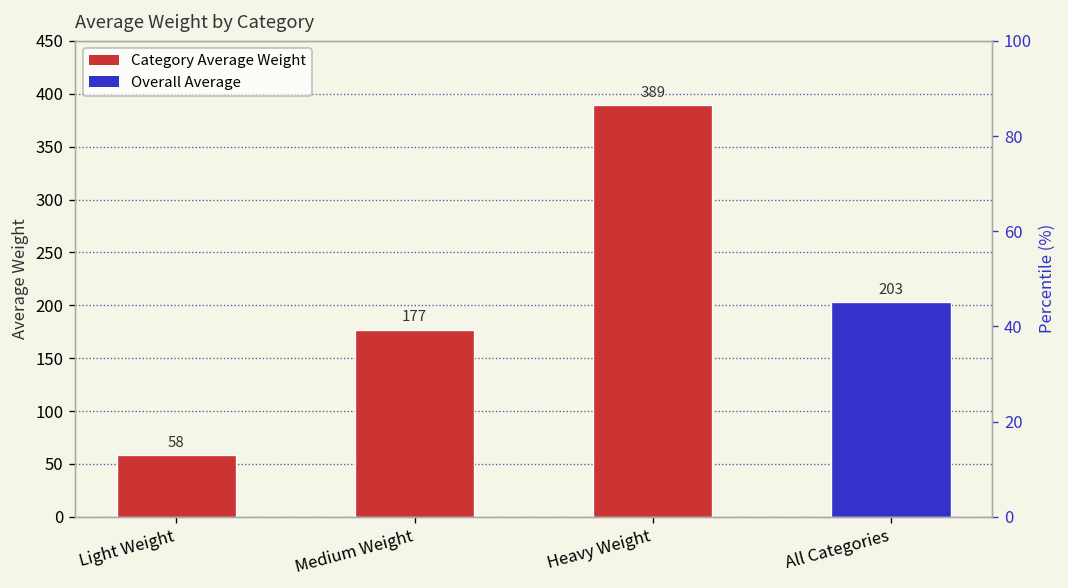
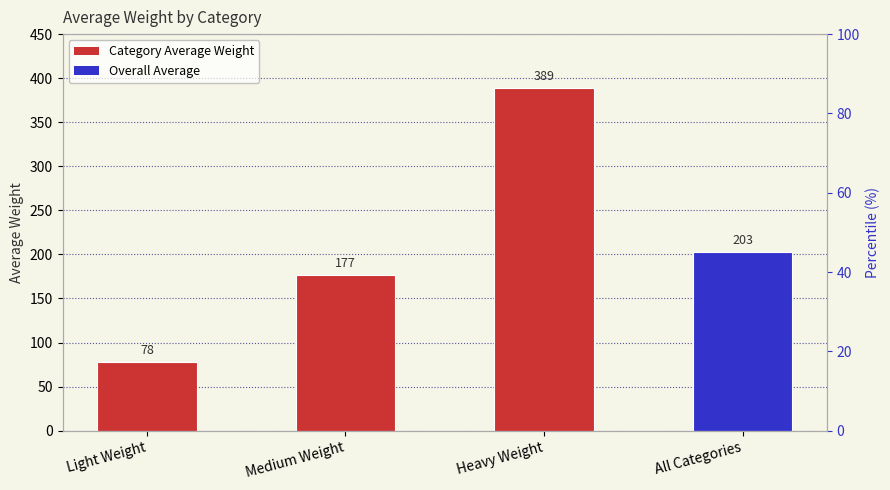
  {
-   "Light Weight": 58,
+   "Light Weight": 78,
    "Medium Weight": 177,
    "Heavy Weight": 389,
    "All Categories": 203
  }
